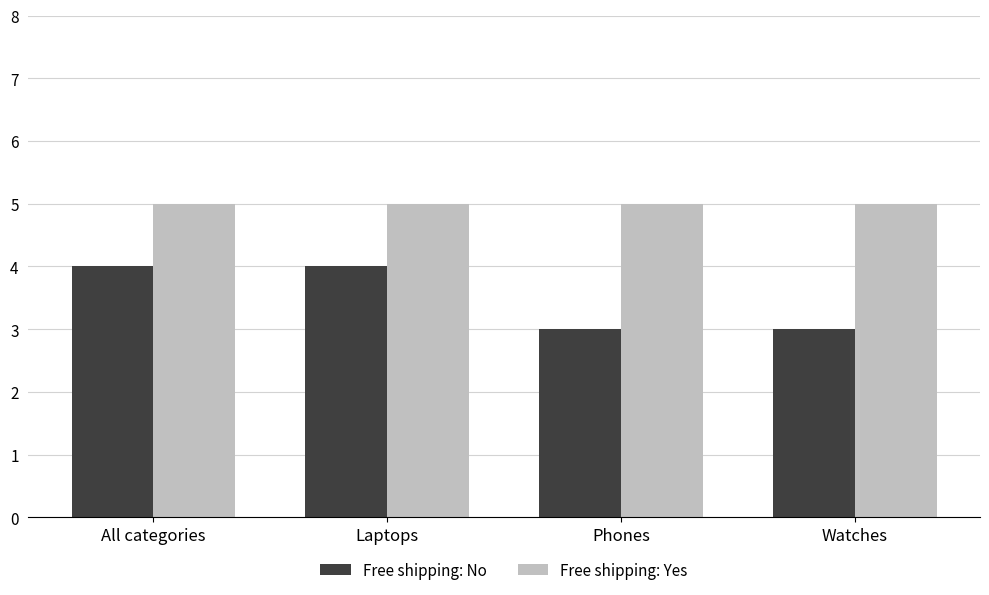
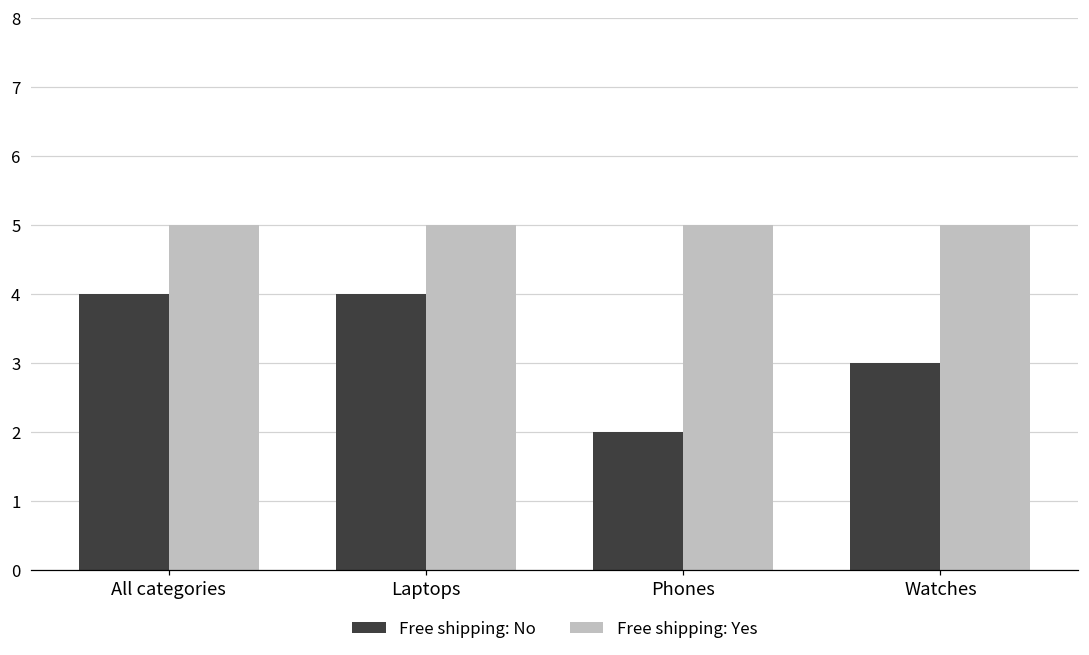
  {
    "Free shipping: No": {
      "All categories": 4,
      "Laptops": 4,
-     "Phones": 3,
+     "Phones": 2,
      "Watches": 3
    },
    "Free shipping: Yes": {
      "All categories": 5,
      "Laptops": 5,
      "Phones": 5,
      "Watches": 5
    }
  }
